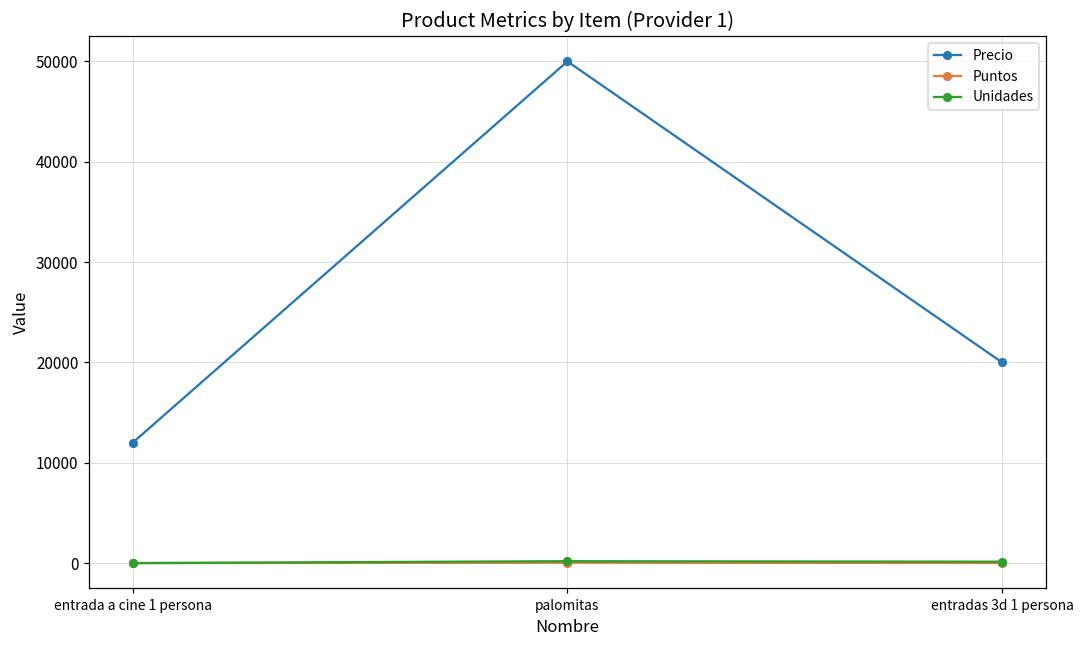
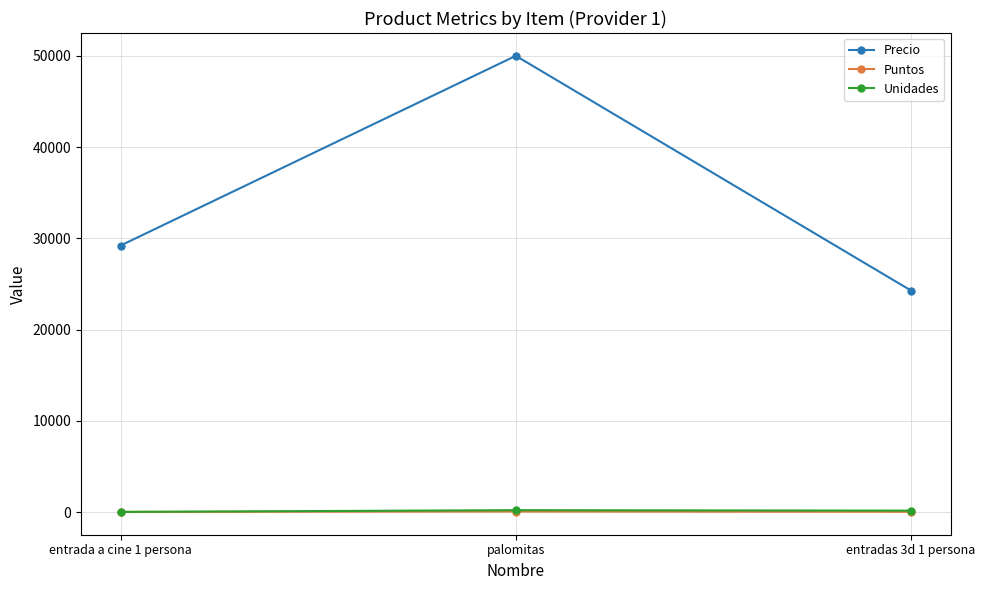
  {
    "Precio": {
-     "entrada a cine 1 persona": 12000,
+     "entrada a cine 1 persona": 29000,
      "palomitas": 50000,
-     "entradas 3d 1 persona": 20000
+     "entradas 3d 1 persona": 24000
    }
  }
